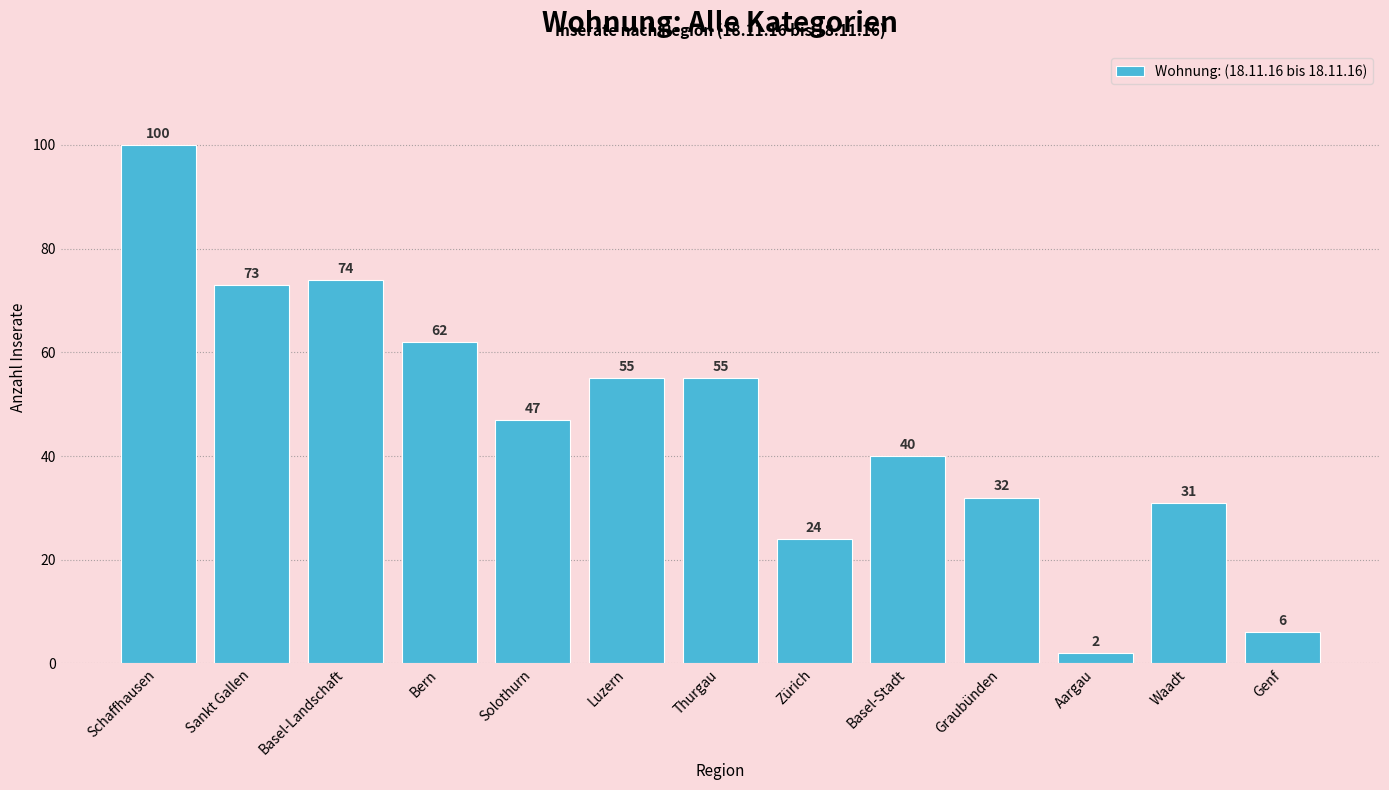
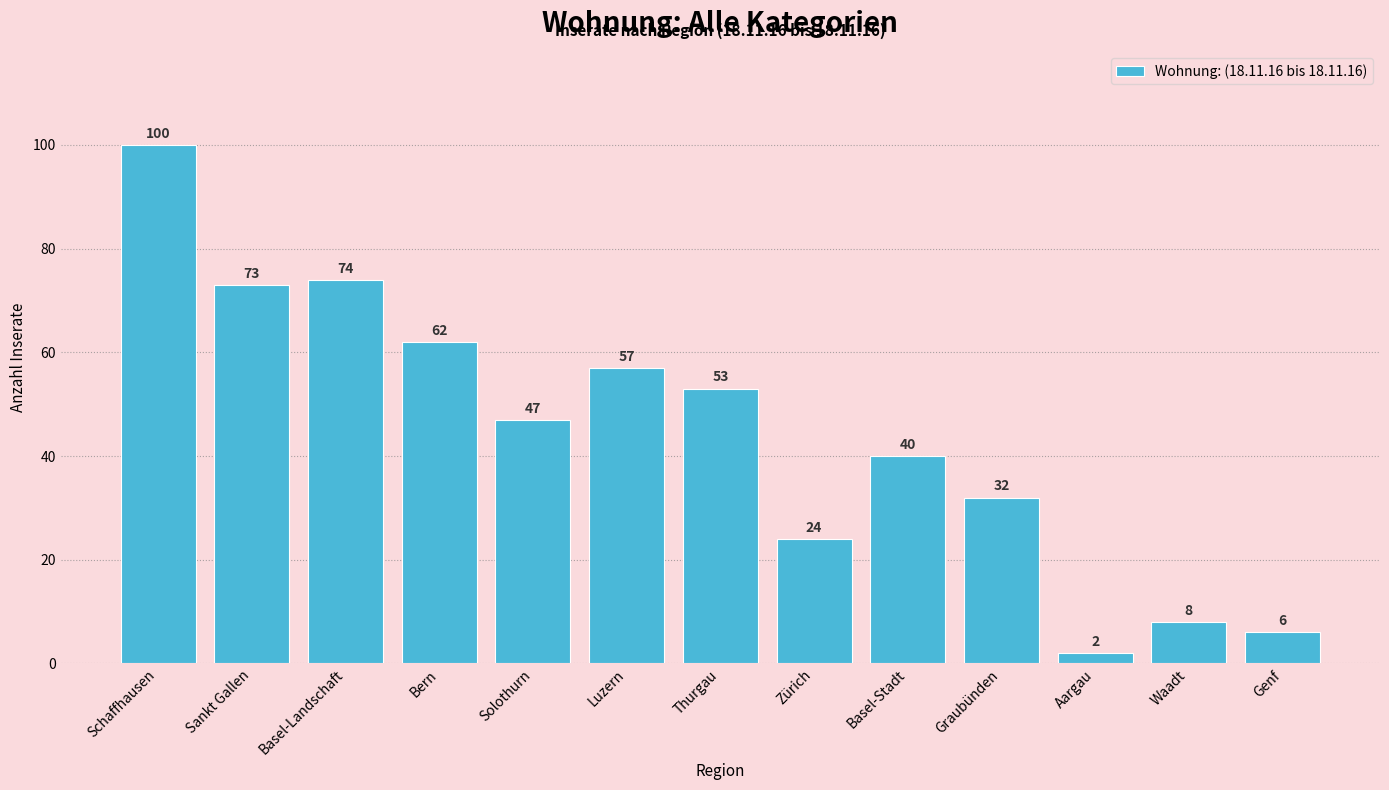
  {
    "Schaffhausen": 100,
    "Sankt Gallen": 73,
    "Basel-Landschaft": 74,
    "Bern": 62,
    "Solothurn": 47,
-   "Luzern": 55,
-   "Thurgau": 55,
+   "Luzern": 57,
+   "Thurgau": 53,
    "Zürich": 24,
    "Basel-Stadt": 40,
    "Graubünden": 32,
    "Aargau": 2,
-   "Waadt": 31,
+   "Waadt": 8,
    "Genf": 6
  }
